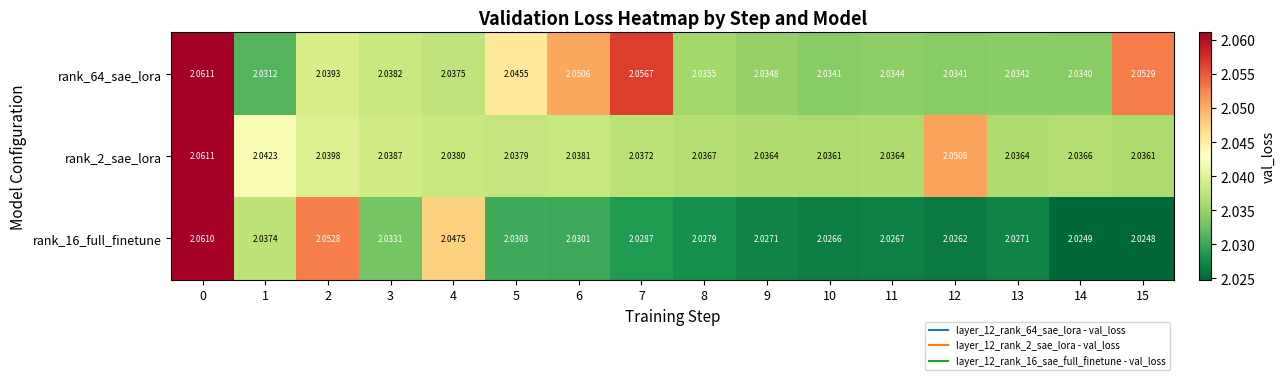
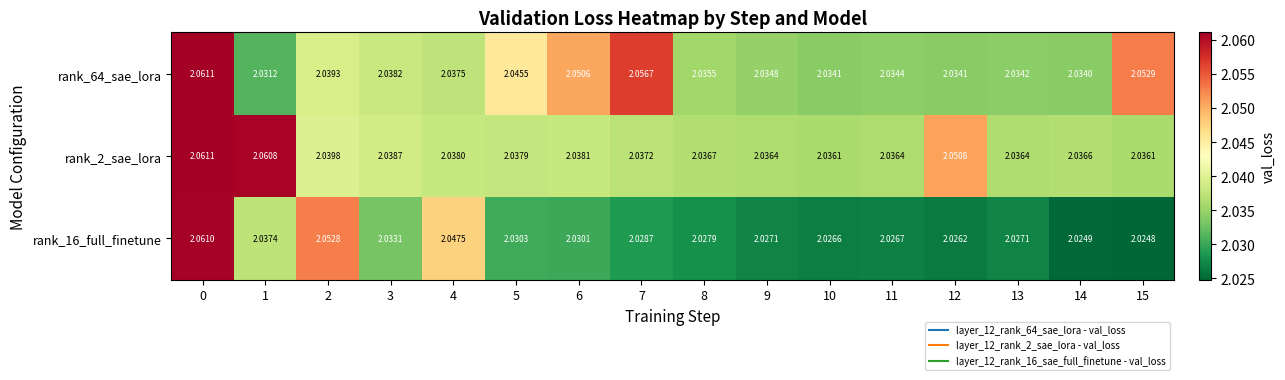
  {
    "rank_64_sae_lora": {
      "0": 2.0611,
      "1": 2.0312,
      "2": 2.0393,
      "3": 2.0382,
      "4": 2.0375,
      "5": 2.0455,
      "6": 2.0506,
      "7": 2.0567,
      "8": 2.0355,
      "9": 2.0348,
      "10": 2.0341,
      "11": 2.0344,
      "12": 2.0341,
      "13": 2.0342,
      "14": 2.0340,
      "15": 2.0529
    },
    "rank_2_sae_lora": {
      "0": 2.0611,
-     "1": 2.0423,
+     "1": 2.0608,
      "2": 2.0398,
      "3": 2.0387,
      "4": 2.0380,
      "5": 2.0379,
      "6": 2.0381,
      "7": 2.0372,
      "8": 2.0367,
      "9": 2.0364,
      "10": 2.0361,
      "11": 2.0364,
      "12": 2.0508,
      "13": 2.0364,
      "14": 2.0366,
      "15": 2.0361
    },
    "rank_16_full_finetune": {
      "0": 2.0610,
      "1": 2.0374,
      "2": 2.0528,
      "3": 2.0331,
      "4": 2.0475,
      "5": 2.0303,
      "6": 2.0301,
      "7": 2.0287,
      "8": 2.0279,
      "9": 2.0271,
      "10": 2.0266,
      "11": 2.0267,
      "12": 2.0262,
      "13": 2.0271,
      "14": 2.0249,
      "15": 2.0248
    }
  }
